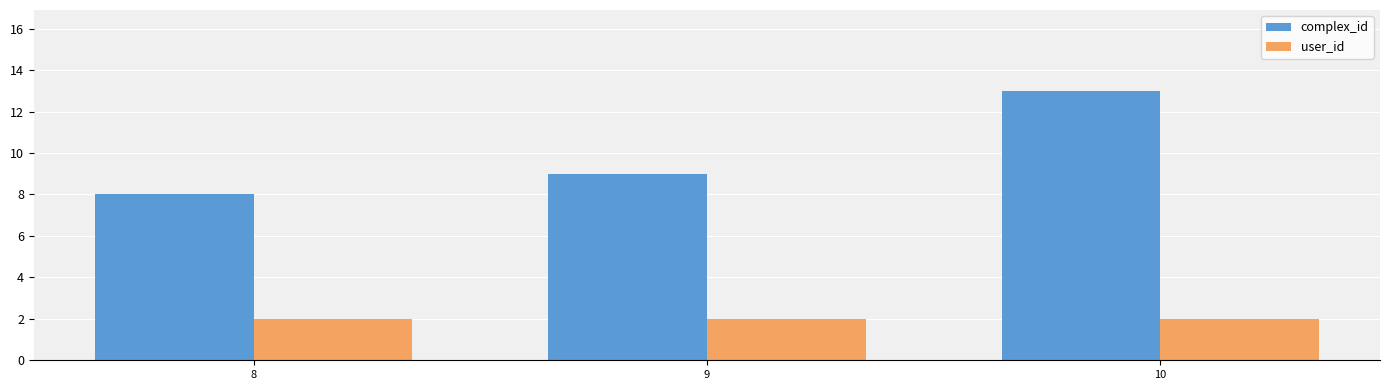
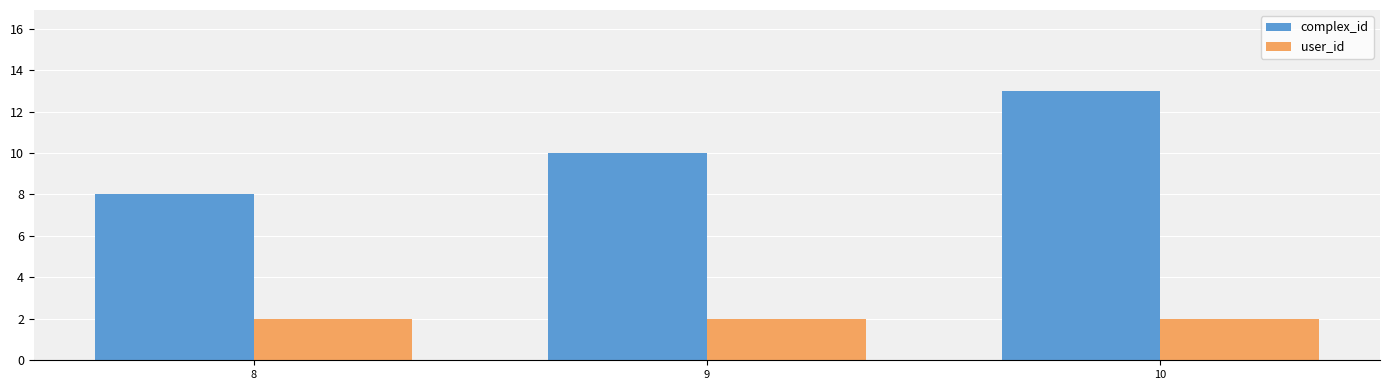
  {
    "complex_id": {
      "8": 8,
-     "9": 9,
+     "9": 10,
      "10": 13
    },
    "user_id": {
      "8": 2,
      "9": 2,
      "10": 2
    }
  }
